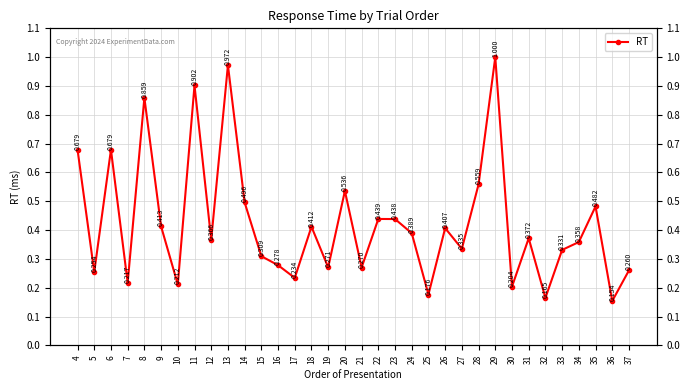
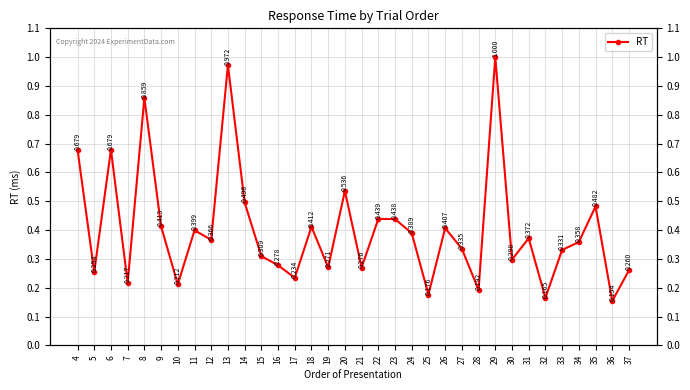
  {
    "4": 0.679,
    "5": 0.254,
    "6": 0.679,
    "7": 0.217,
    "8": 0.859,
    "9": 0.413,
    "10": 0.212,
-   "11": 0.902,
+   "11": 0.399,
    "12": 0.366,
    "13": 0.972,
    "14": 0.496,
    "15": 0.309,
    "16": 0.278,
    "17": 0.234,
    "18": 0.412,
    "19": 0.271,
    "20": 0.536,
    "21": 0.270,
    "22": 0.439,
    "23": 0.438,
    "24": 0.389,
    "25": 0.176,
    "26": 0.407,
    "27": 0.335,
-   "28": 0.559,
+   "28": 0.192,
    "29": 1.000,
-   "30": 0.204,
+   "30": 0.298,
    "31": 0.372,
    "32": 0.165,
    "33": 0.331,
    "34": 0.358,
    "35": 0.482,
    "36": 0.154,
    "37": 0.260
  }
